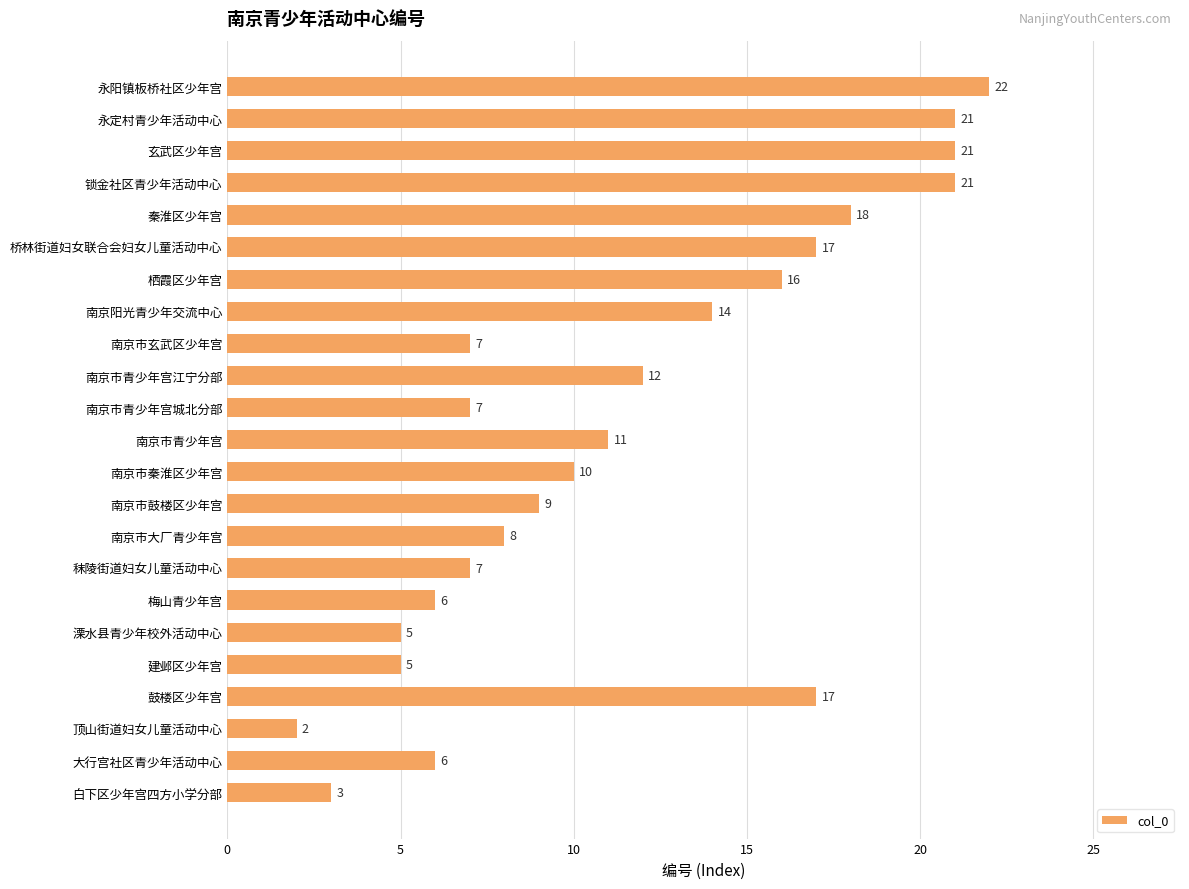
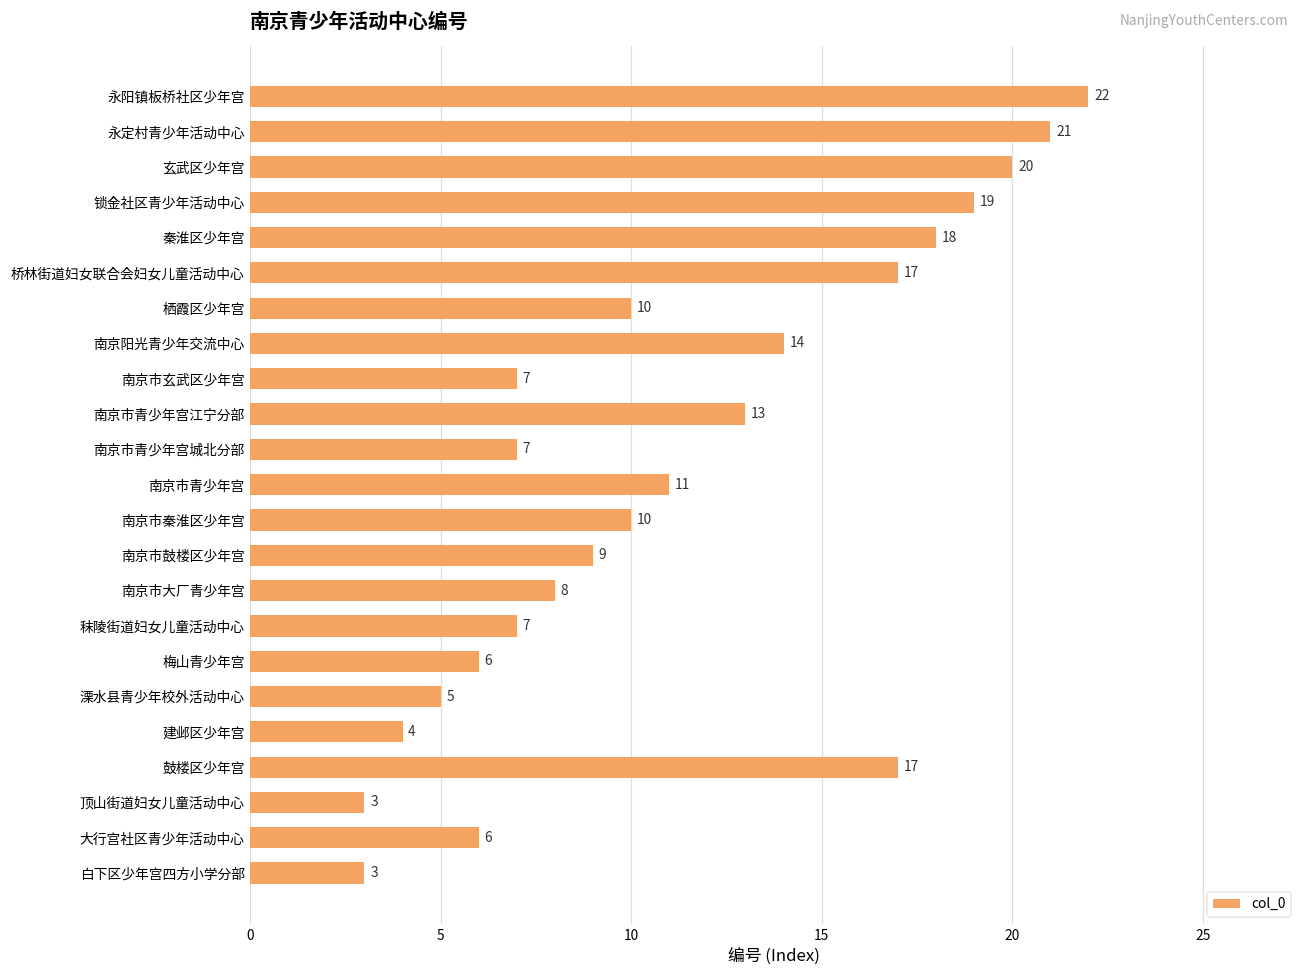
  {
    "永阳镇板桥社区少年宫": 22,
    "永定村青少年活动中心": 21,
-   "玄武区少年宫": 21,
-   "锁金社区青少年活动中心": 21,
+   "玄武区少年宫": 20,
+   "锁金社区青少年活动中心": 19,
    "秦淮区少年宫": 18,
    "桥林街道妇女联合会妇女儿童活动中心": 17,
-   "栖霞区少年宫": 16,
+   "栖霞区少年宫": 10,
    "南京阳光青少年交流中心": 14,
    "南京市玄武区少年宫": 7,
-   "南京市青少年宫江宁分部": 12,
+   "南京市青少年宫江宁分部": 13,
    "南京市青少年宫城北分部": 7,
    "南京市青少年宫": 11,
    "南京市秦淮区少年宫": 10,
    "南京市鼓楼区少年宫": 9,
    "南京市大厂青少年宫": 8,
    "秣陵街道妇女儿童活动中心": 7,
    "梅山青少年宫": 6,
    "溧水县青少年校外活动中心": 5,
-   "建邺区少年宫": 5,
+   "建邺区少年宫": 4,
    "鼓楼区少年宫": 17,
-   "顶山街道妇女儿童活动中心": 2,
+   "顶山街道妇女儿童活动中心": 3,
    "大行宫社区青少年活动中心": 6,
    "白下区少年宫四方小学分部": 3
  }
